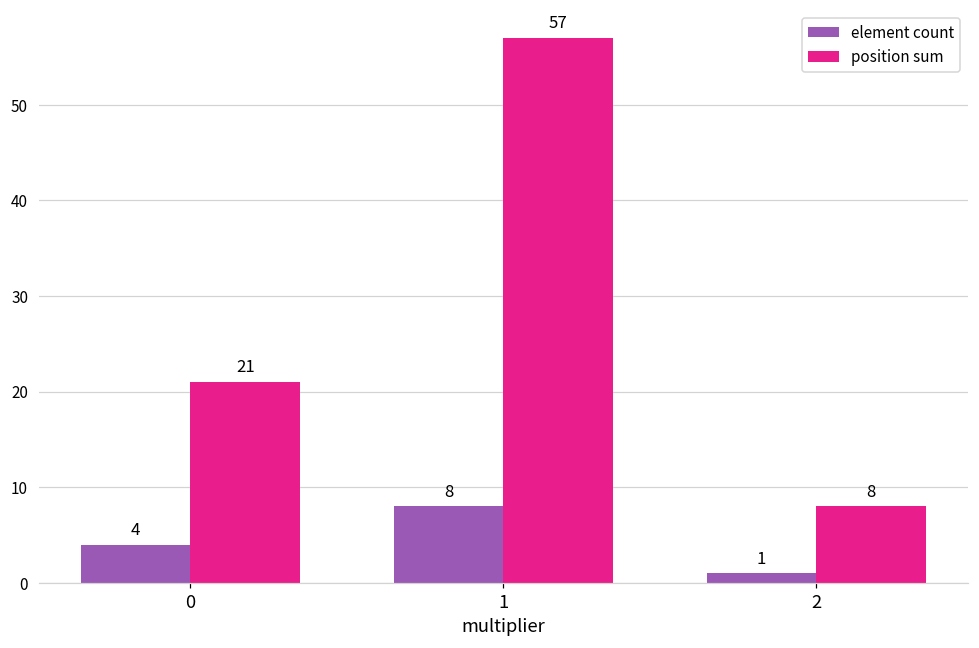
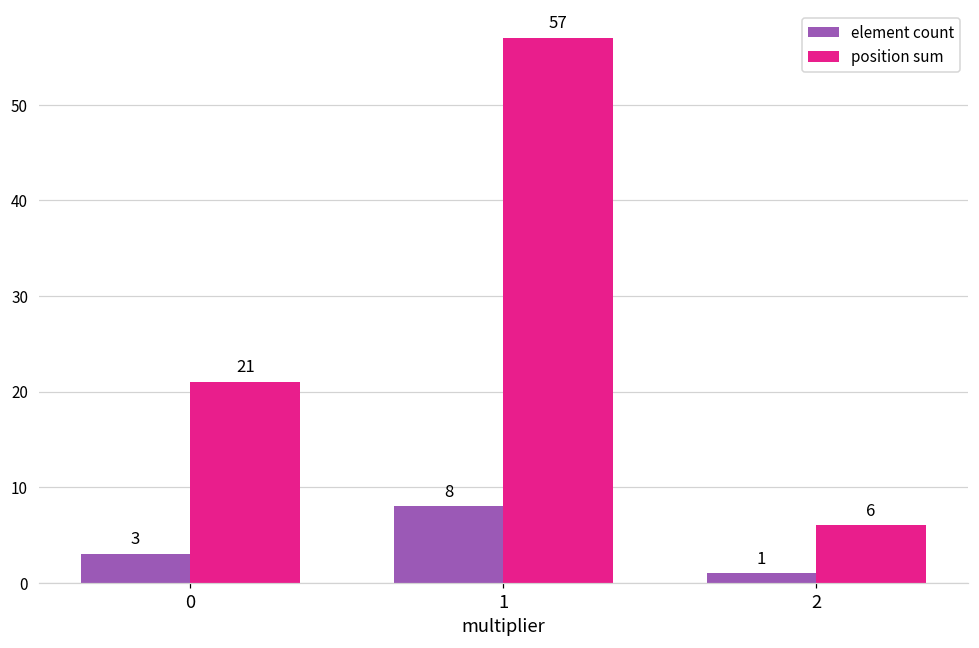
  {
    "element count": {
-     "0": 4,
+     "0": 3,
      "1": 8,
      "2": 1
    },
    "position sum": {
      "0": 21,
      "1": 57,
-     "2": 8
+     "2": 6
    }
  }
